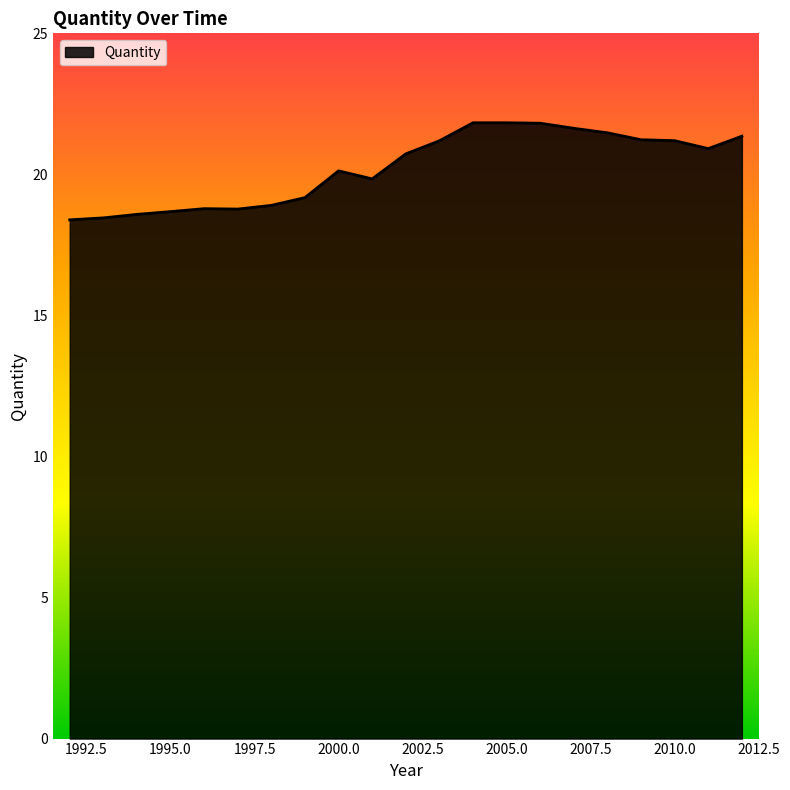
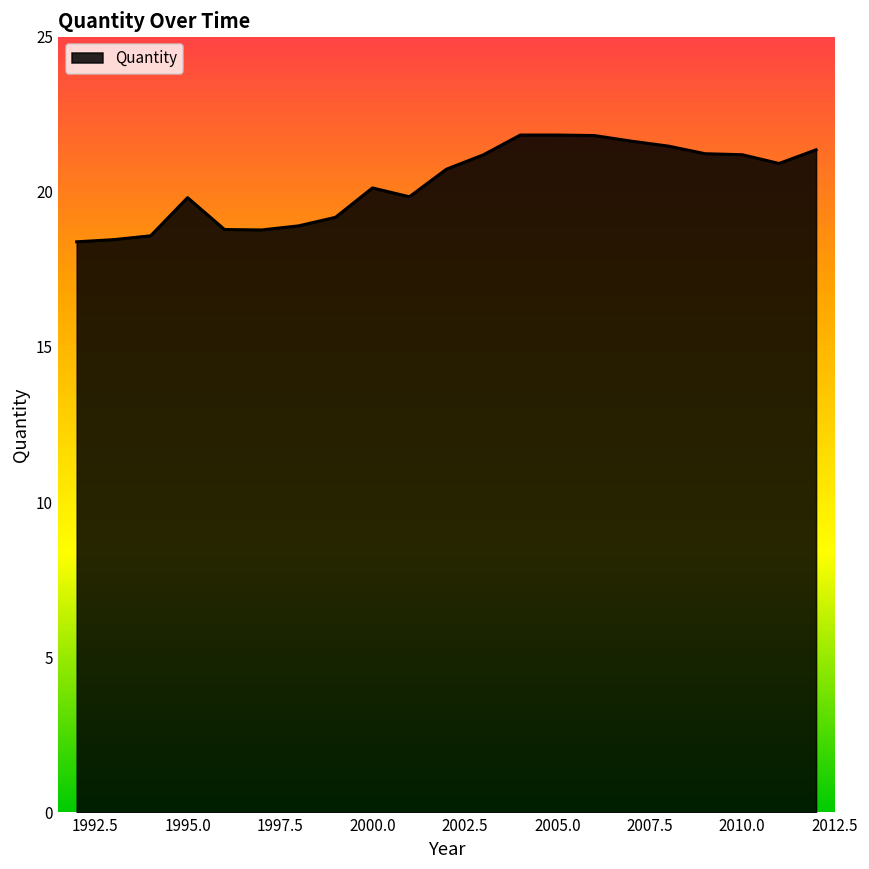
  {
-   "1995.0": 18.7,
+   "1995.0": 19.8,
    "2000.0": 20.1,
    "2005.0": 21.8,
    "2010.0": 21.2
  }
